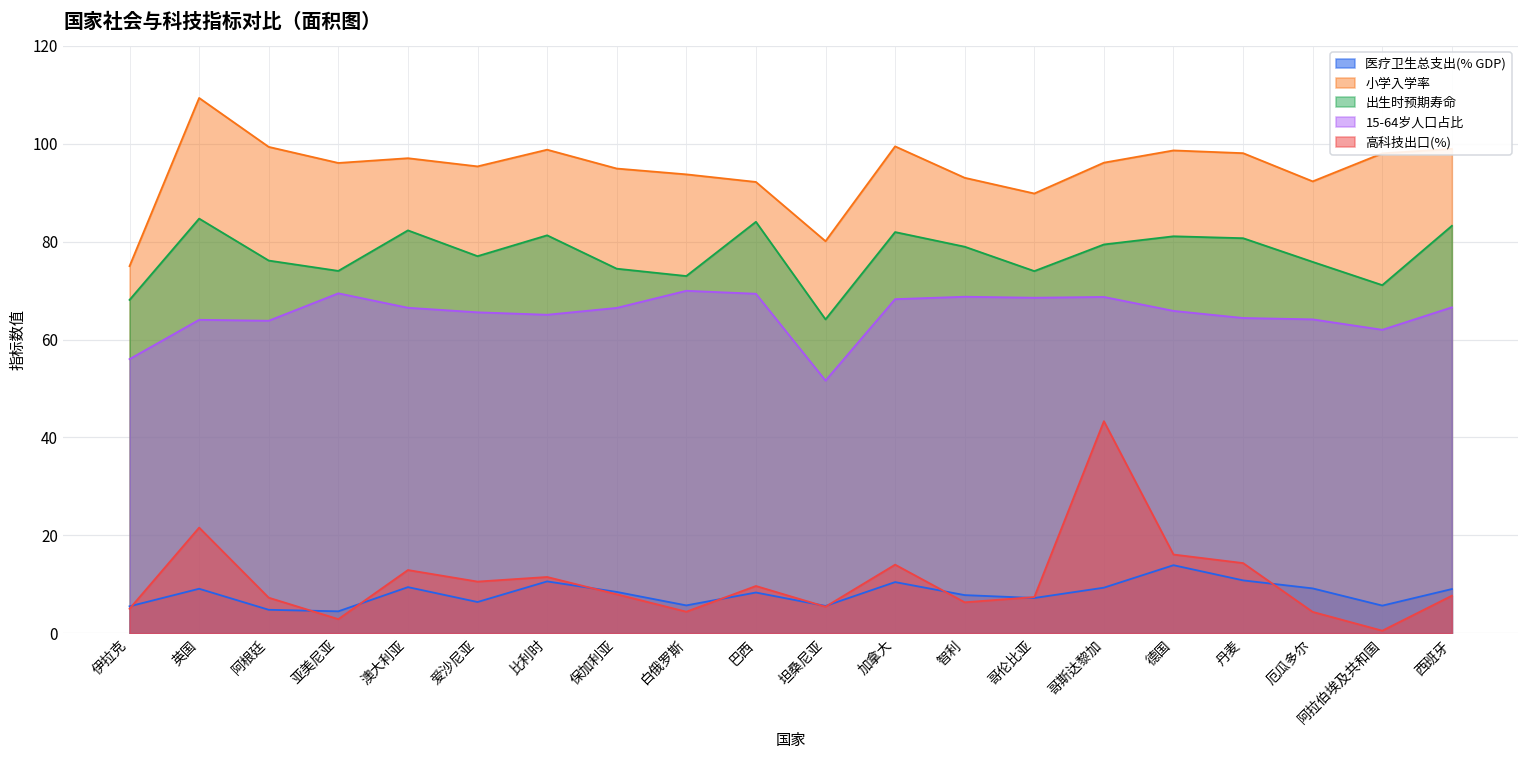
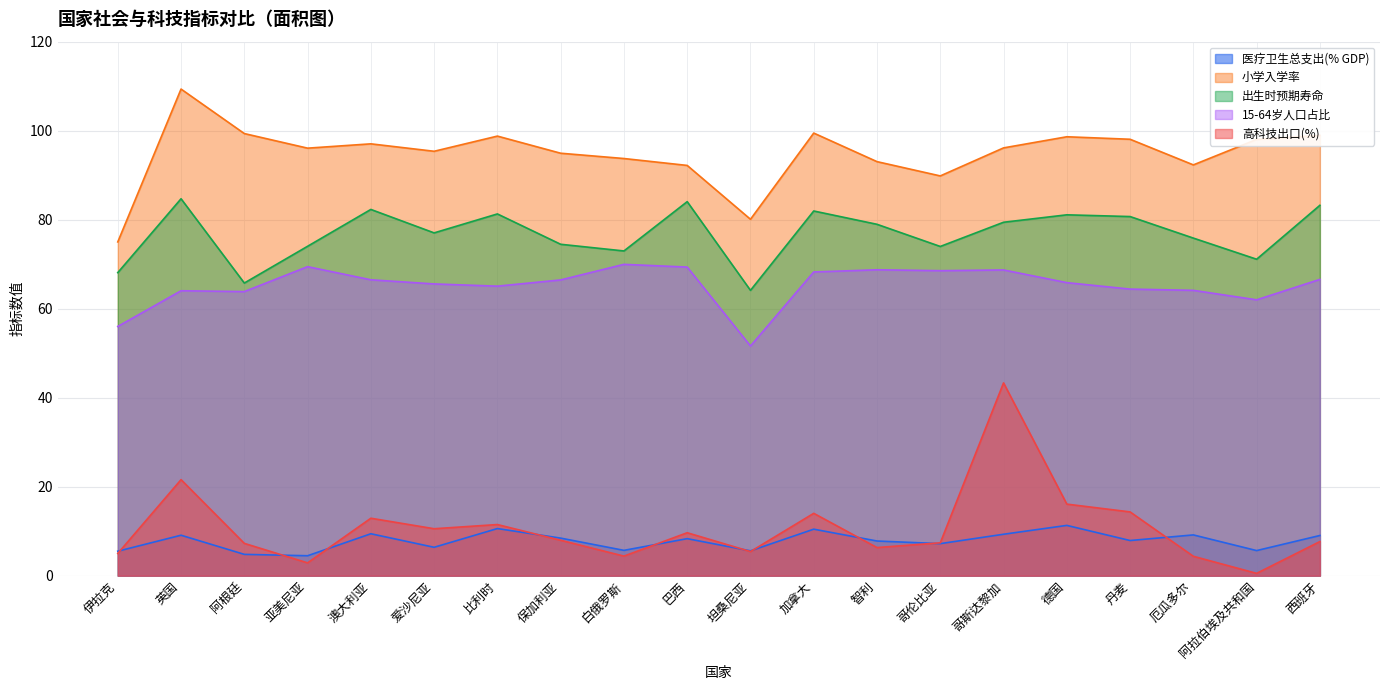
  {
    "医疗卫生总支出(% GDP)": {
      "英国": 9,
      "阿根廷": 5,
      "亚美尼亚": 4,
      "澳大利亚": 9,
      "爱沙尼亚": 6,
      "比利时": 11,
      "白俄罗斯": 6,
      "巴西": 8,
      "加拿大": 10,
      "智利": 8,
      "哥斯达黎加": 9,
-     "德国": 14,
-     "丹麦": 11,
+     "德国": 11,
+     "丹麦": 8,
      "厄瓜多尔": 9,
      "阿拉伯埃及共和国": 6,
      "西班牙": 9
    },
    "出生时预期寿命": {
      "伊拉克": 68,
      "英国": 85,
-     "阿根廷": 76,
+     "阿根廷": 66,
      "亚美尼亚": 74,
      "澳大利亚": 82,
      "爱沙尼亚": 77,
      "比利时": 81,
      "保加利亚": 74,
      "白俄罗斯": 73,
      "巴西": 84,
      "坦桑尼亚": 64,
      "加拿大": 82,
      "智利": 79,
      "哥伦比亚": 74,
      "哥斯达黎加": 79,
      "德国": 81,
      "丹麦": 81,
      "厄瓜多尔": 76,
      "阿拉伯埃及共和国": 71,
      "西班牙": 83
    },
    "15-64岁人口占比": {
      "伊拉克": 56,
      "英国": 64,
      "阿根廷": 64,
      "亚美尼亚": 69,
      "澳大利亚": 66,
      "爱沙尼亚": 66,
      "比利时": 65,
      "保加利亚": 66,
      "白俄罗斯": 70,
      "巴西": 69,
      "坦桑尼亚": 52,
      "加拿大": 68,
      "智利": 69,
      "哥伦比亚": 69,
      "哥斯达黎加": 69,
      "德国": 66,
      "丹麦": 64,
      "厄瓜多尔": 64,
      "阿拉伯埃及共和国": 62,
      "西班牙": 67
    }
  }
